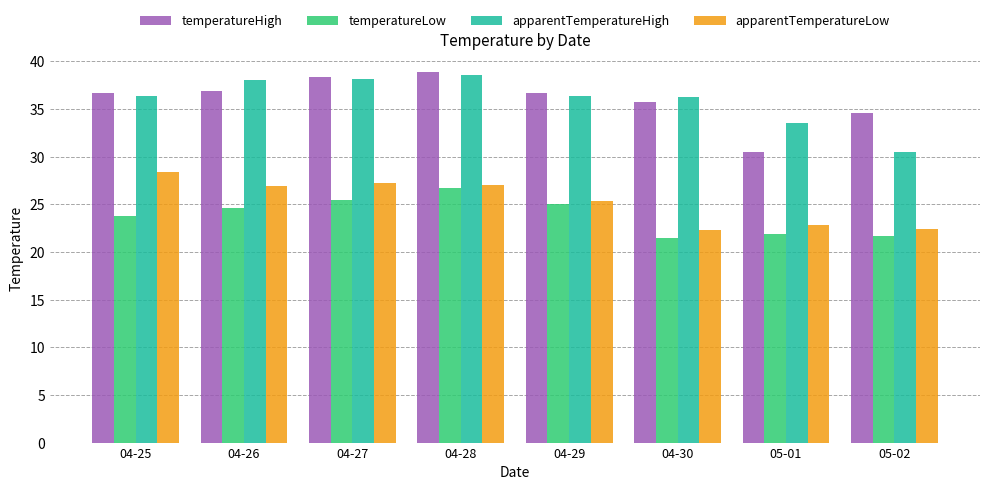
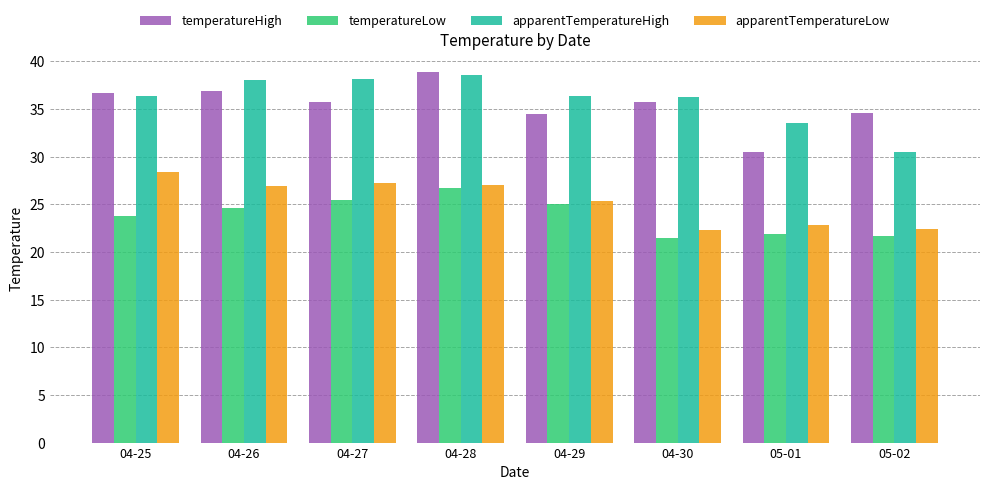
  {
    "temperatureHigh": {
      "04-25": 37,
      "04-26": 37,
-     "04-27": 38,
+     "04-27": 36,
      "04-28": 39,
-     "04-29": 37,
+     "04-29": 34,
      "04-30": 36,
      "05-01": 30,
      "05-02": 35
    },
    "apparentTemperatureLow": {
      "04-25": 28,
      "04-26": 27,
      "04-27": 27,
      "04-28": 27,
      "04-29": 25,
      "04-30": 22,
      "05-01": 23,
      "05-02": 22
    }
  }
